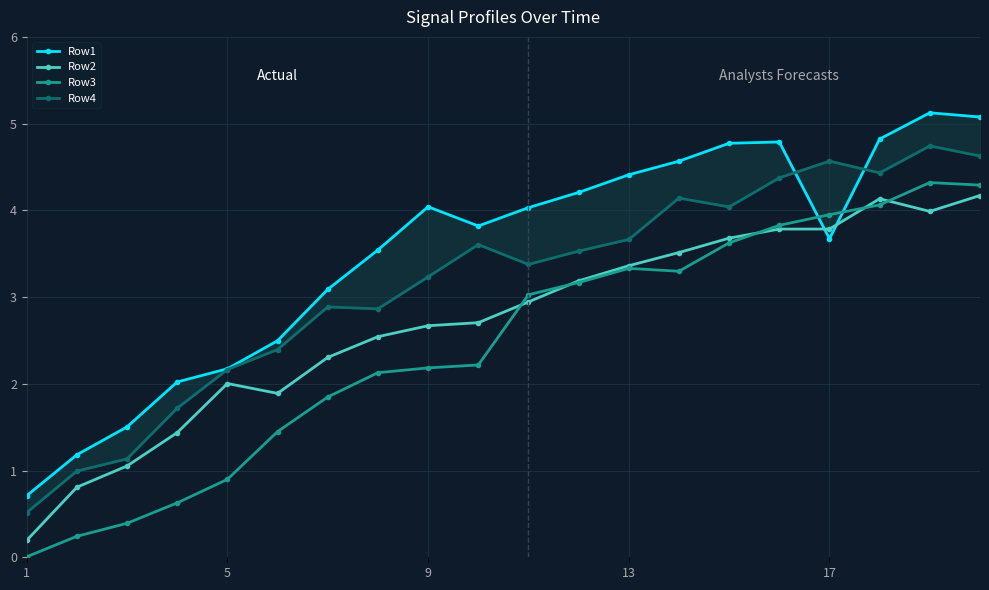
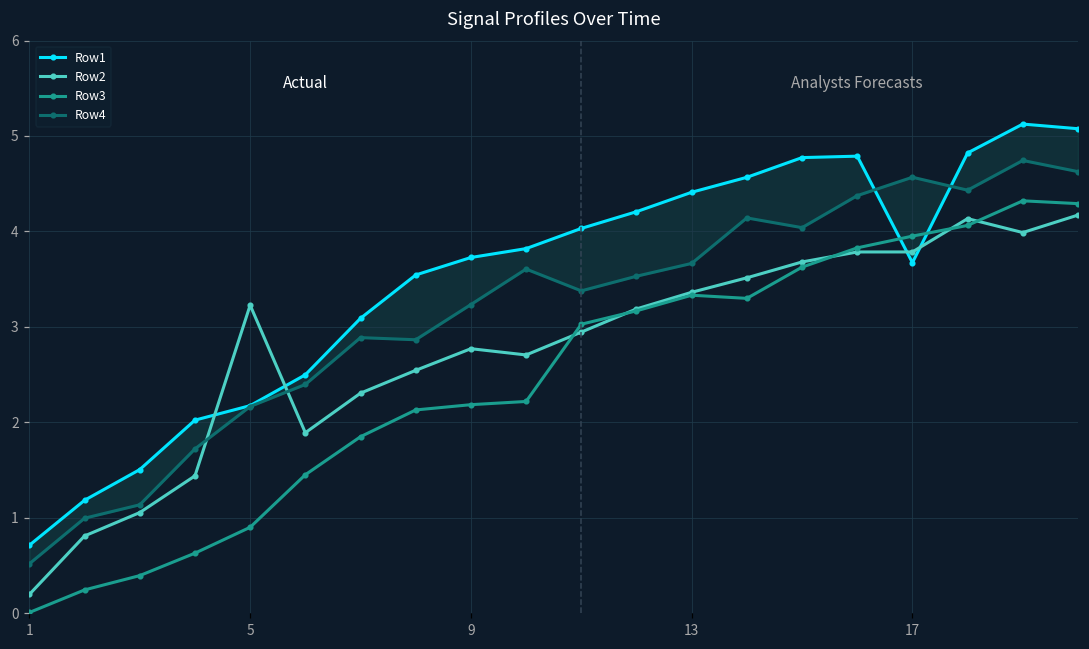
  {
    "Row1": {
-     "9": 4.0,
+     "9": 3.7,
      "17": 3.7
    },
    "Row2": {
      "1": 0.2,
-     "5": 2.0,
-     "9": 2.7,
+     "5": 3.2,
+     "9": 2.8,
      "13": 3.4,
      "17": 3.8
    }
  }
